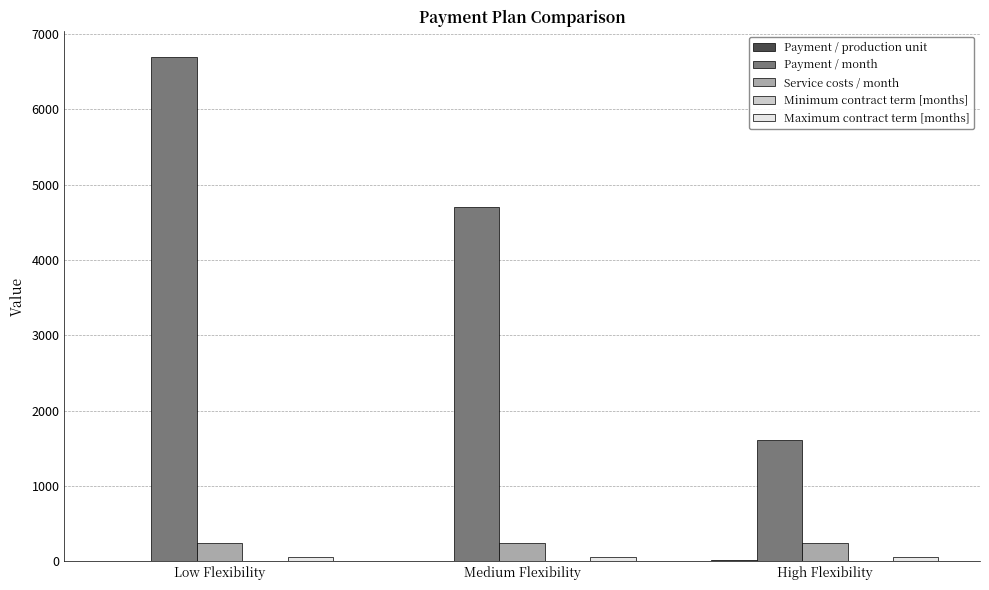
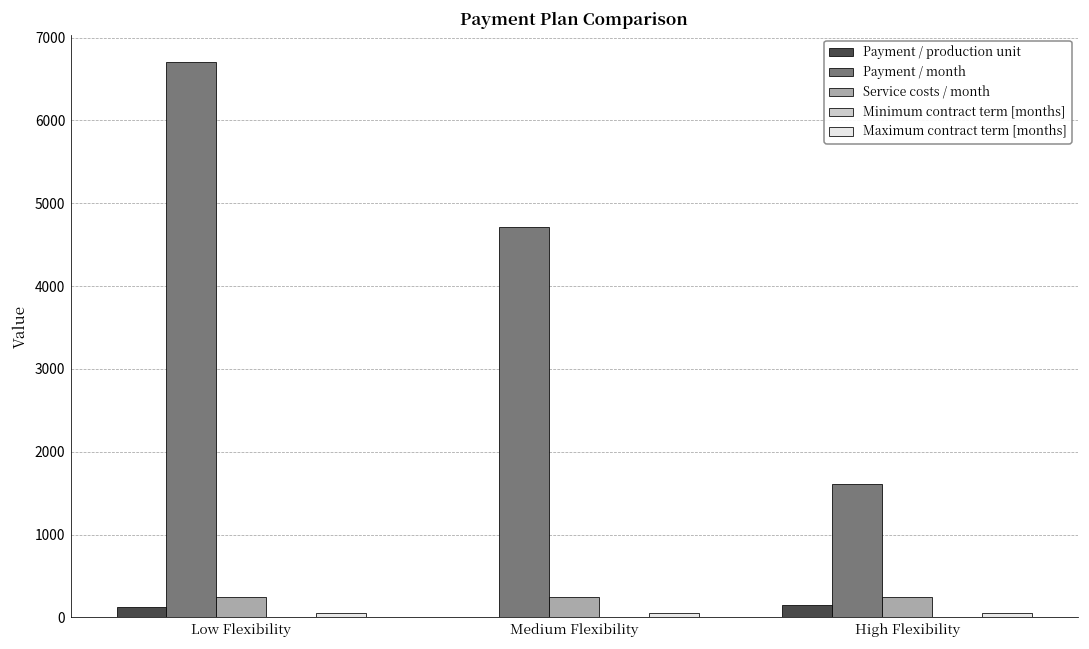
  {
    "Payment / production unit": {
-     "Low Flexibility": 0,
-     "High Flexibility": 0
+     "Low Flexibility": 100,
+     "High Flexibility": 200
    },
    "Payment / month": {
      "Low Flexibility": 6700,
      "Medium Flexibility": 4700,
      "High Flexibility": 1600
    }
  }
